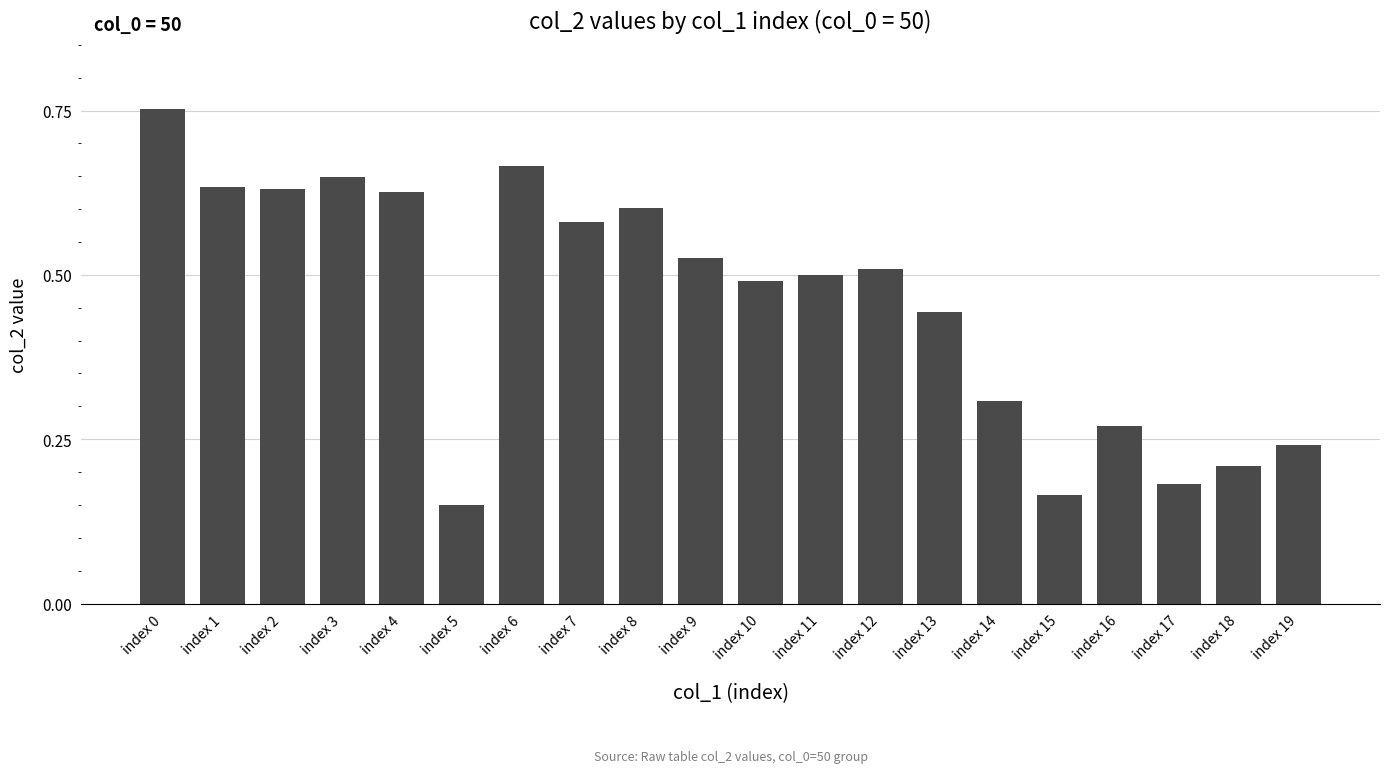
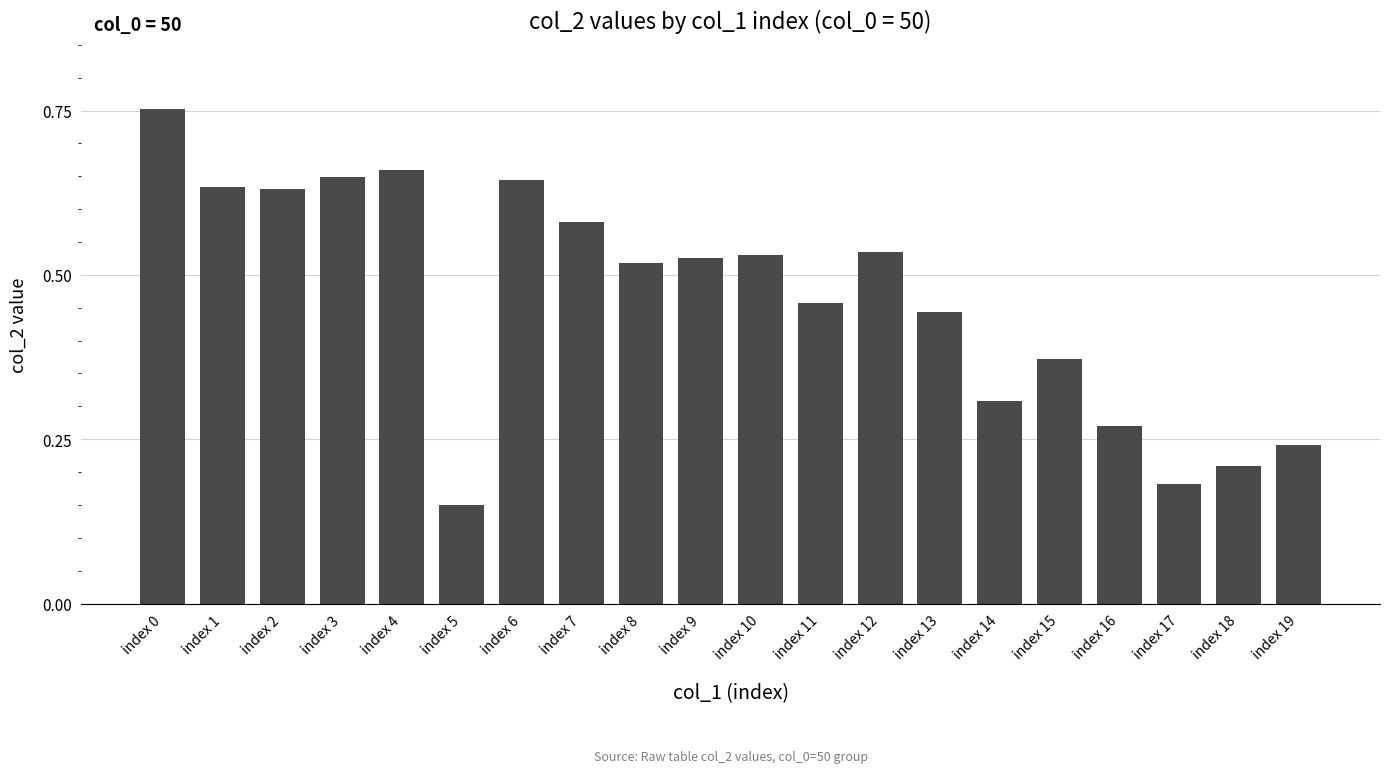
  {
    "index 0": 0.75,
    "index 1": 0.63,
    "index 2": 0.63,
    "index 3": 0.65,
-   "index 4": 0.63,
+   "index 4": 0.66,
    "index 5": 0.15,
-   "index 6": 0.67,
+   "index 6": 0.64,
    "index 7": 0.58,
-   "index 8": 0.60,
+   "index 8": 0.52,
    "index 9": 0.53,
-   "index 10": 0.49,
-   "index 11": 0.50,
-   "index 12": 0.51,
+   "index 10": 0.53,
+   "index 11": 0.46,
+   "index 12": 0.53,
    "index 13": 0.44,
    "index 14": 0.31,
-   "index 15": 0.16,
+   "index 15": 0.37,
    "index 16": 0.27,
    "index 17": 0.18,
    "index 18": 0.21,
    "index 19": 0.24
  }
